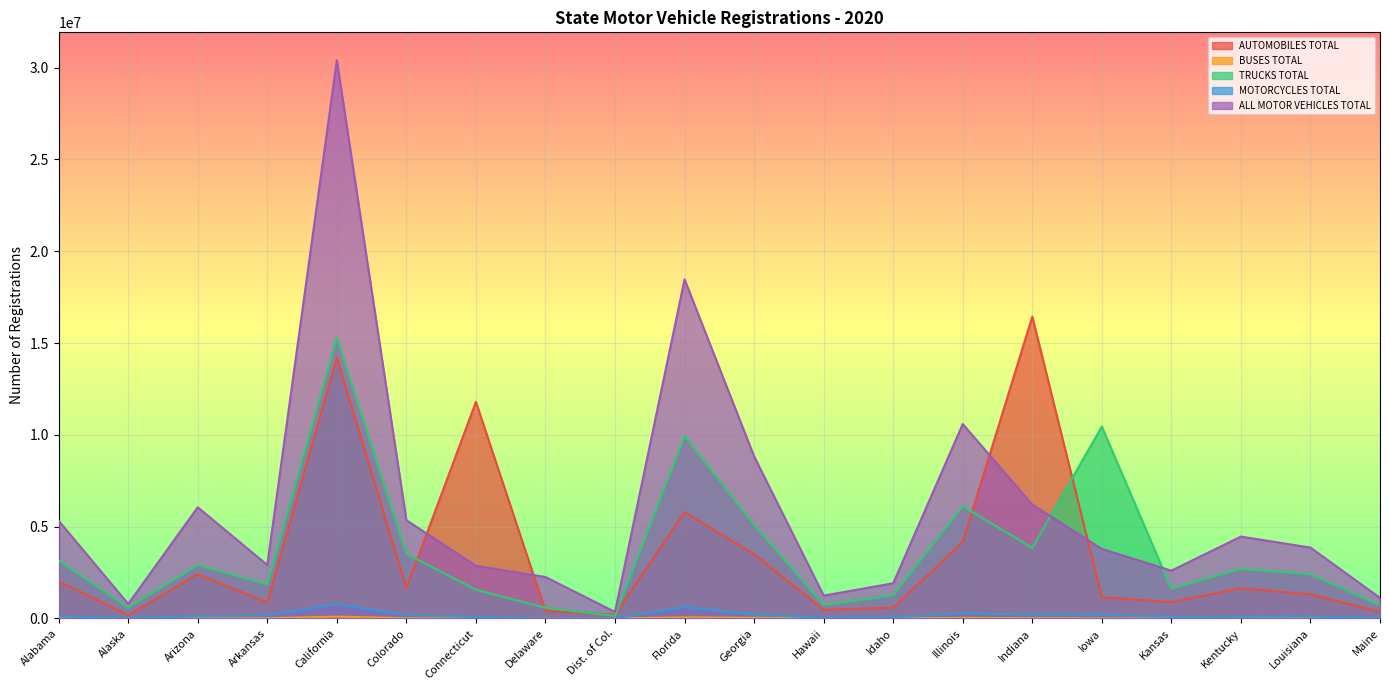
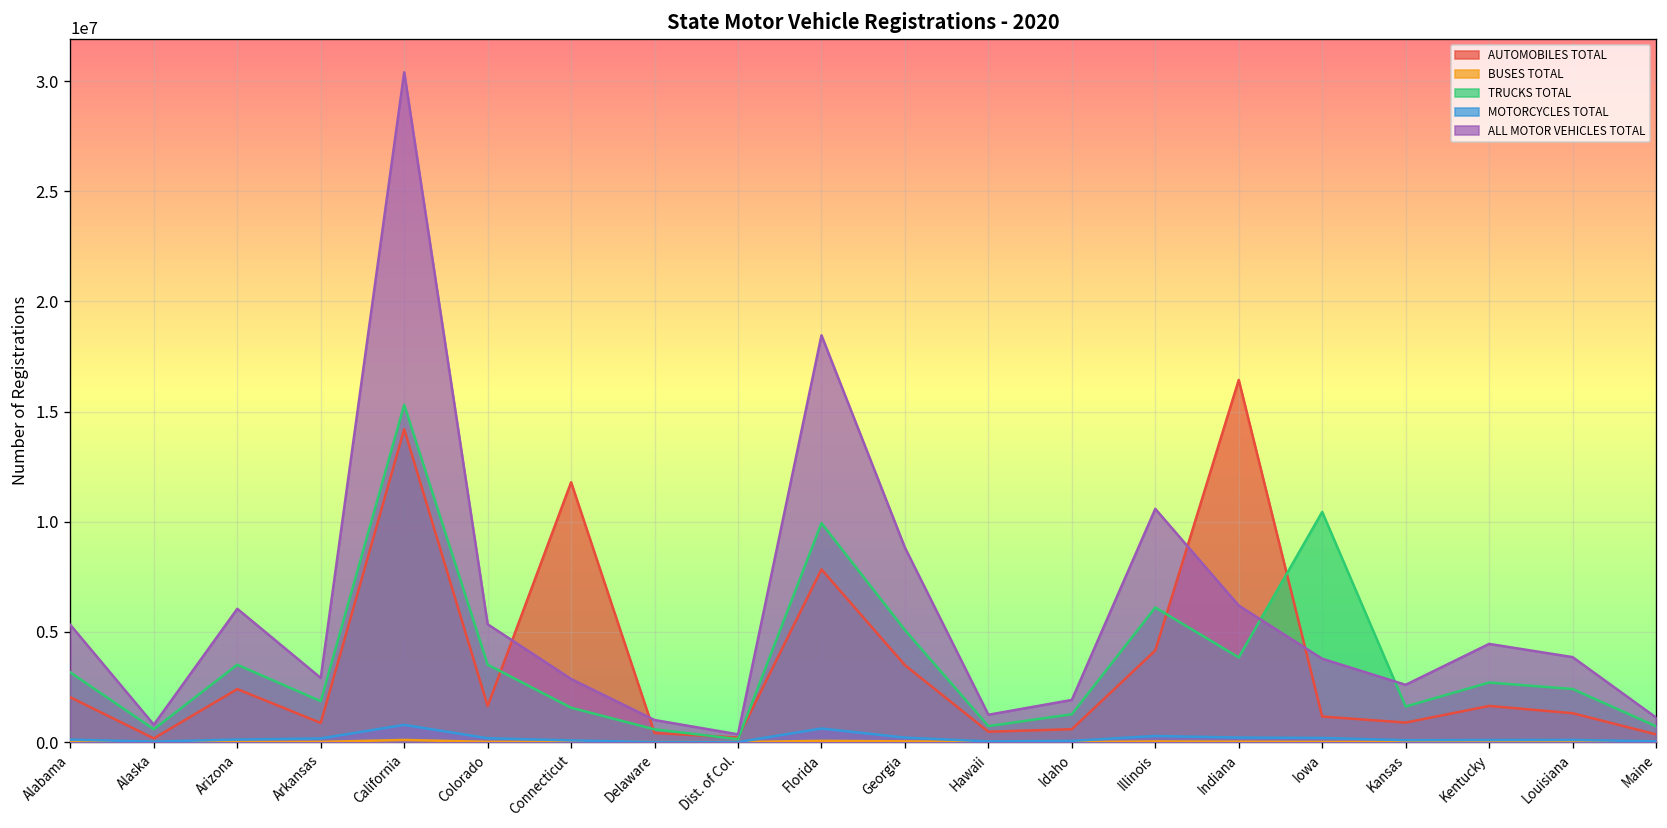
  {
    "AUTOMOBILES TOTAL": {
      "Alabama": 2000000,
      "Alaska": 200000,
      "Arizona": 2400000,
      "Arkansas": 900000,
      "California": 14200000,
      "Colorado": 1600000,
      "Connecticut": 11800000,
      "Delaware": 400000,
-     "Florida": 5800000,
+     "Florida": 7800000,
      "Georgia": 3500000,
      "Hawaii": 500000,
      "Idaho": 600000,
      "Illinois": 4200000,
      "Indiana": 16400000,
      "Iowa": 1200000,
      "Kansas": 900000,
      "Kentucky": 1600000,
      "Louisiana": 1300000,
      "Maine": 400000
    },
    "BUSES TOTAL": {
      "Arkansas": 0,
      "California": 100000,
      "Colorado": 0,
      "Florida": 100000,
      "Georgia": 0,
      "Illinois": 0,
      "Indiana": 0,
      "Iowa": 0
    },
    "TRUCKS TOTAL": {
      "Alabama": 3200000,
      "Alaska": 600000,
-     "Arizona": 2900000,
+     "Arizona": 3500000,
      "Arkansas": 1900000,
      "California": 15300000,
      "Colorado": 3500000,
      "Connecticut": 1600000,
      "Delaware": 600000,
      "Florida": 9900000,
      "Georgia": 5100000,
      "Hawaii": 700000,
      "Idaho": 1300000,
      "Illinois": 6100000,
      "Indiana": 3800000,
      "Iowa": 10400000,
      "Kansas": 1600000,
      "Kentucky": 2700000,
      "Louisiana": 2400000,
      "Maine": 700000
    },
    "MOTORCYCLES TOTAL": {
      "Arkansas": 200000,
      "California": 800000,
      "Colorado": 200000,
      "Florida": 600000,
      "Georgia": 200000,
      "Illinois": 300000,
      "Indiana": 200000,
      "Iowa": 200000
    },
    "ALL MOTOR VEHICLES TOTAL": {
      "Alabama": 5300000,
      "Alaska": 800000,
      "Arizona": 6100000,
      "Arkansas": 2900000,
      "California": 30400000,
      "Colorado": 5400000,
      "Connecticut": 2900000,
-     "Delaware": 2300000,
+     "Delaware": 1000000,
      "Dist. of Col.": 400000,
      "Florida": 18500000,
      "Georgia": 8800000,
      "Hawaii": 1200000,
      "Idaho": 1900000,
      "Illinois": 10600000,
      "Indiana": 6200000,
      "Iowa": 3800000,
      "Kansas": 2600000,
      "Kentucky": 4500000,
      "Louisiana": 3900000,
      "Maine": 1100000
    }
  }
